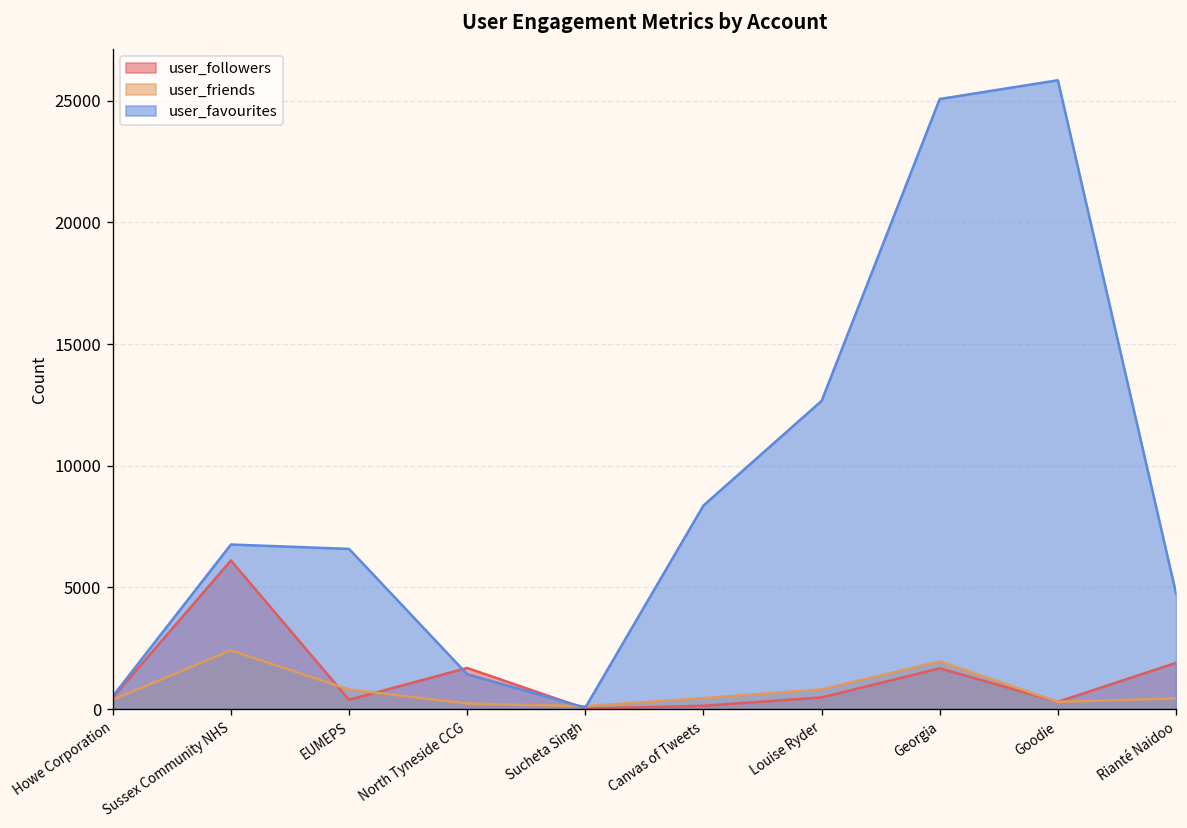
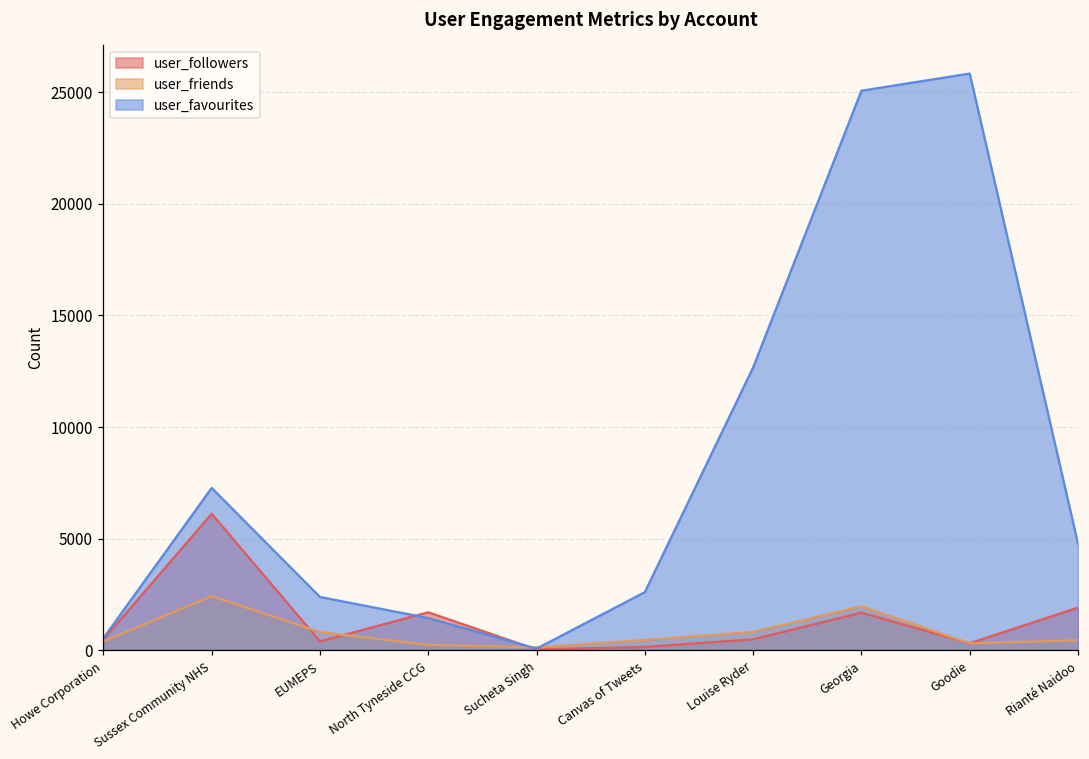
  {
    "user_favourites": {
-     "Sussex Community NHS": 6800,
-     "EUMEPS": 6600,
+     "Sussex Community NHS": 7300,
+     "EUMEPS": 2400,
      "North Tyneside CCG": 1400,
-     "Canvas of Tweets": 8400,
+     "Canvas of Tweets": 2600,
      "Louise Ryder": 12700,
      "Georgia": 25100,
      "Goodie": 25800,
      "Rianté Naidoo": 4800
    }
  }
